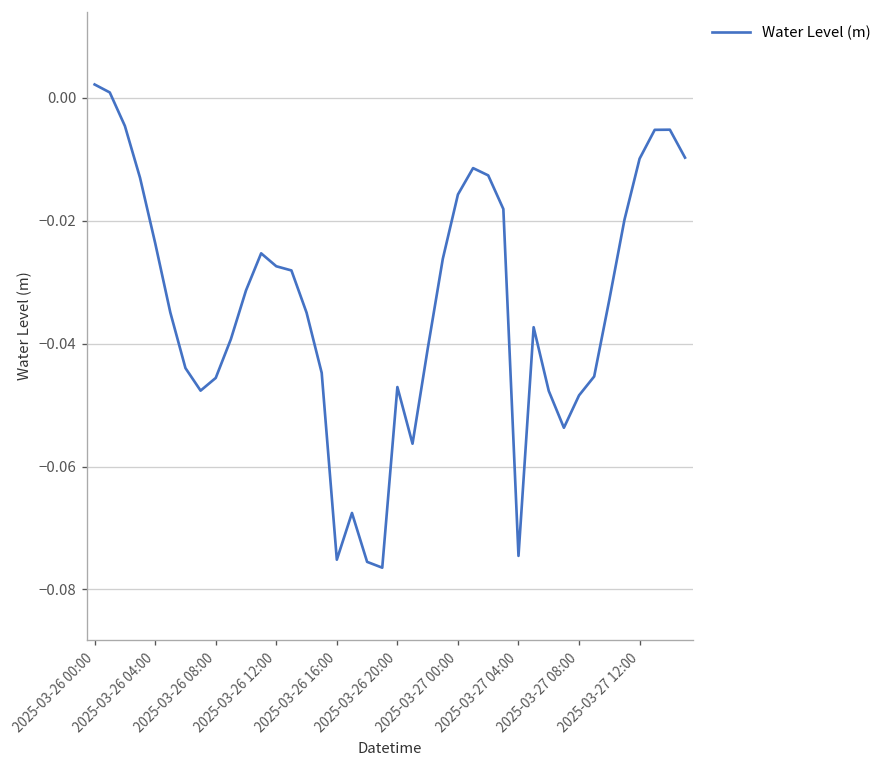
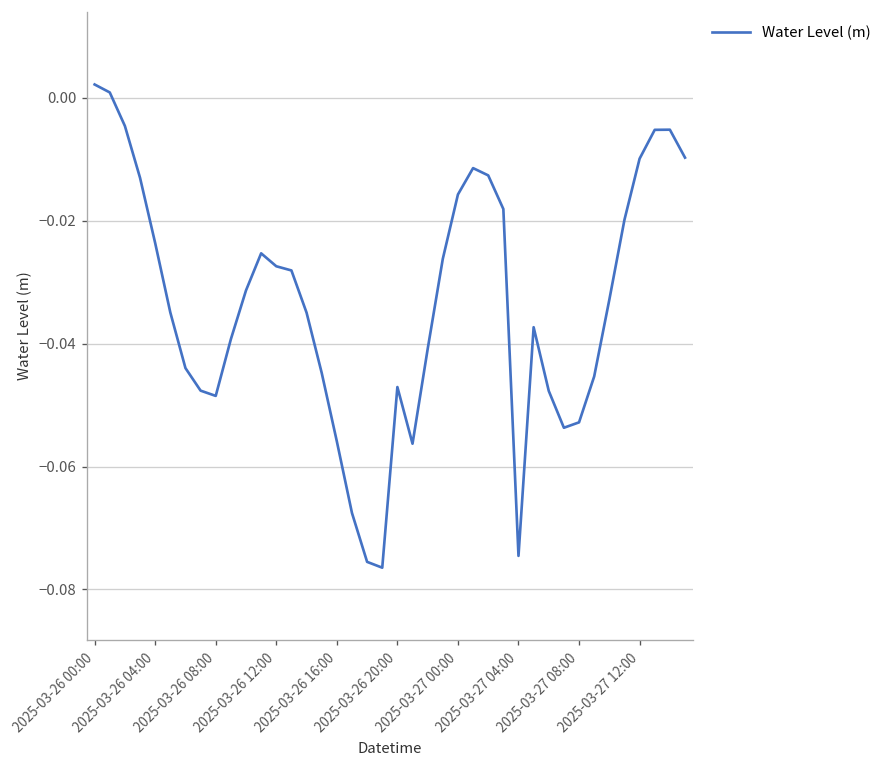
  {
    "2025-03-26 00:00": 0.002,
    "2025-03-26 04:00": -0.024,
-   "2025-03-26 08:00": -0.046,
+   "2025-03-26 08:00": -0.049,
    "2025-03-26 12:00": -0.027,
-   "2025-03-26 16:00": -0.075,
+   "2025-03-26 16:00": -0.056,
    "2025-03-26 20:00": -0.047,
    "2025-03-27 00:00": -0.016,
    "2025-03-27 04:00": -0.075,
-   "2025-03-27 08:00": -0.048,
+   "2025-03-27 08:00": -0.053,
    "2025-03-27 12:00": -0.010
  }
